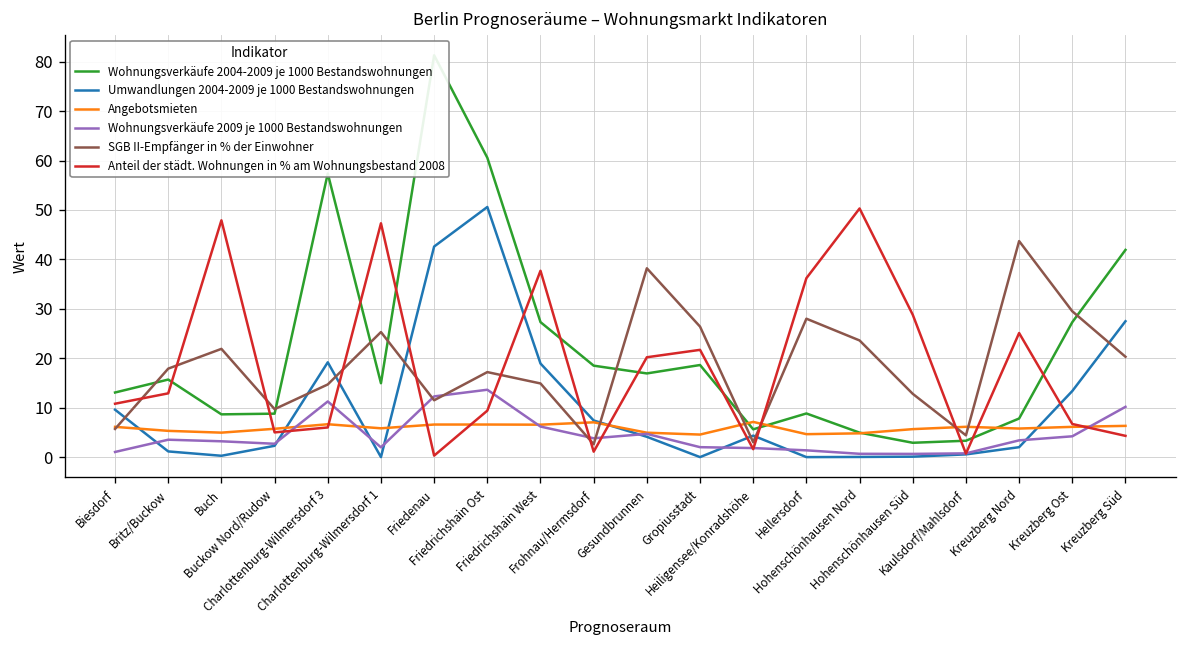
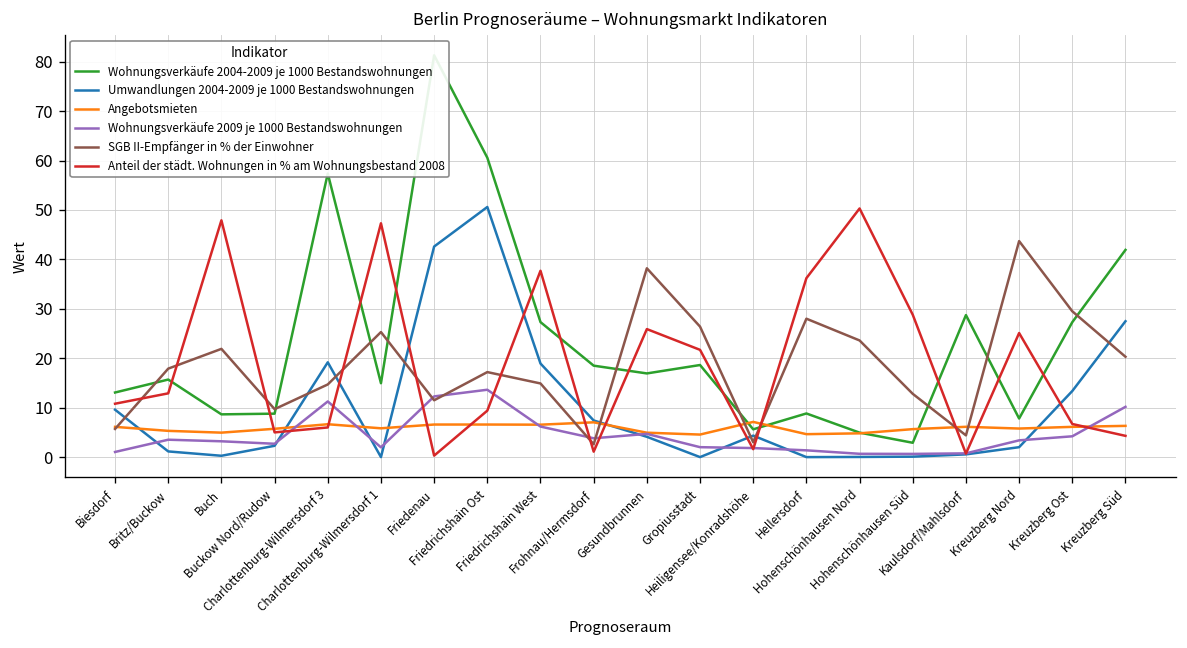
  {
    "Wohnungsverkäufe 2004-2009 je 1000 Bestandswohnungen": {
      "Biesdorf": 13,
      "Britz/Buckow": 16,
      "Buch": 9,
      "Buckow Nord/Rudow": 9,
      "Charlottenburg-Wilmersdorf 3": 57,
      "Charlottenburg-Wilmersdorf 1": 15,
      "Friedrichshain Ost": 61,
      "Friedrichshain West": 27,
      "Frohnau/Hermsdorf": 19,
      "Gesundbrunnen": 17,
      "Gropiusstadt": 19,
      "Heiligensee/Konradshöhe": 6,
      "Hellersdorf": 9,
      "Hohenschönhausen Süd": 3,
-     "Kaulsdorf/Mahlsdorf": 3,
+     "Kaulsdorf/Mahlsdorf": 29,
      "Kreuzberg Nord": 8,
      "Kreuzberg Ost": 27,
      "Kreuzberg Süd": 42
    },
    "Umwandlungen 2004-2009 je 1000 Bestandswohnungen": {
      "Biesdorf": 10,
      "Britz/Buckow": 1,
      "Buch": 0,
      "Charlottenburg-Wilmersdorf 3": 19,
      "Charlottenburg-Wilmersdorf 1": 0,
      "Friedenau": 43,
      "Friedrichshain Ost": 51,
      "Friedrichshain West": 19,
      "Gropiusstadt": 0,
      "Heiligensee/Konradshöhe": 4,
      "Hellersdorf": 0,
      "Hohenschönhausen Nord": 0,
      "Kreuzberg Nord": 2,
      "Kreuzberg Ost": 13,
      "Kreuzberg Süd": 27
    },
    "Angebotsmieten": {
      "Britz/Buckow": 5,
      "Buch": 5,
      "Buckow Nord/Rudow": 6,
      "Charlottenburg-Wilmersdorf 3": 7,
      "Charlottenburg-Wilmersdorf 1": 6,
      "Friedenau": 7,
      "Friedrichshain Ost": 7,
      "Gropiusstadt": 5,
      "Heiligensee/Konradshöhe": 7,
      "Hellersdorf": 5,
      "Hohenschönhausen Süd": 6,
      "Kaulsdorf/Mahlsdorf": 6,
      "Kreuzberg Nord": 6,
      "Kreuzberg Süd": 6
    },
    "Wohnungsverkäufe 2009 je 1000 Bestandswohnungen": {
      "Biesdorf": 1,
      "Britz/Buckow": 4,
      "Buch": 3,
      "Charlottenburg-Wilmersdorf 3": 11,
      "Charlottenburg-Wilmersdorf 1": 2,
      "Friedenau": 12,
      "Friedrichshain Ost": 14,
      "Frohnau/Hermsdorf": 4,
      "Gropiusstadt": 2,
      "Hellersdorf": 1,
      "Hohenschönhausen Nord": 1,
      "Kreuzberg Nord": 3,
      "Kreuzberg Ost": 4,
      "Kreuzberg Süd": 10
    },
    "SGB II-Empfänger in % der Einwohner": {
      "Britz/Buckow": 18,
      "Buch": 22,
      "Buckow Nord/Rudow": 10,
      "Charlottenburg-Wilmersdorf 3": 15,
      "Charlottenburg-Wilmersdorf 1": 25,
      "Friedenau": 12,
      "Friedrichshain Ost": 17,
      "Friedrichshain West": 15,
      "Frohnau/Hermsdorf": 3,
      "Gesundbrunnen": 38,
      "Gropiusstadt": 26,
      "Heiligensee/Konradshöhe": 3,
      "Hellersdorf": 28,
      "Hohenschönhausen Nord": 24,
      "Hohenschönhausen Süd": 13,
      "Kaulsdorf/Mahlsdorf": 4,
      "Kreuzberg Nord": 44,
      "Kreuzberg Ost": 30,
      "Kreuzberg Süd": 20
    },
    "Anteil der städt. Wohnungen in % am Wohnungsbestand 2008": {
      "Biesdorf": 11,
      "Britz/Buckow": 13,
      "Buch": 48,
      "Buckow Nord/Rudow": 5,
      "Charlottenburg-Wilmersdorf 3": 6,
      "Charlottenburg-Wilmersdorf 1": 47,
      "Friedenau": 0,
      "Friedrichshain Ost": 9,
      "Friedrichshain West": 38,
      "Frohnau/Hermsdorf": 1,
-     "Gesundbrunnen": 20,
+     "Gesundbrunnen": 26,
      "Gropiusstadt": 22,
      "Hellersdorf": 36,
      "Hohenschönhausen Nord": 50,
      "Hohenschönhausen Süd": 29,
      "Kreuzberg Nord": 25,
      "Kreuzberg Süd": 4
    }
  }
